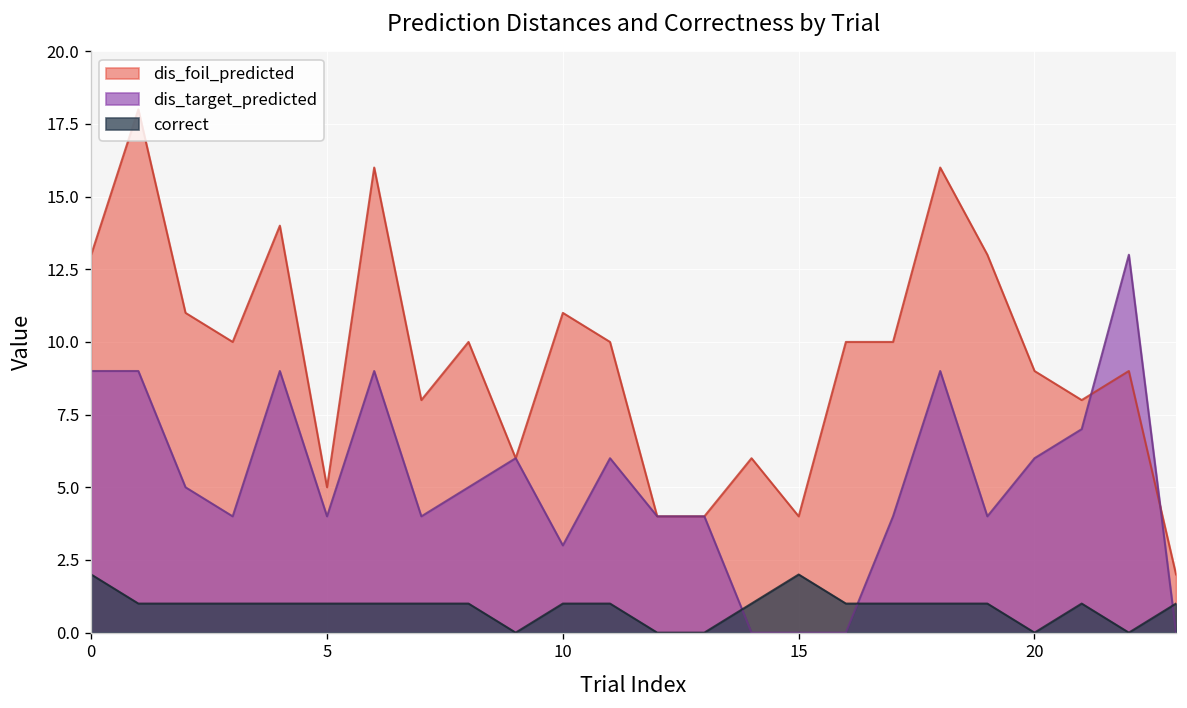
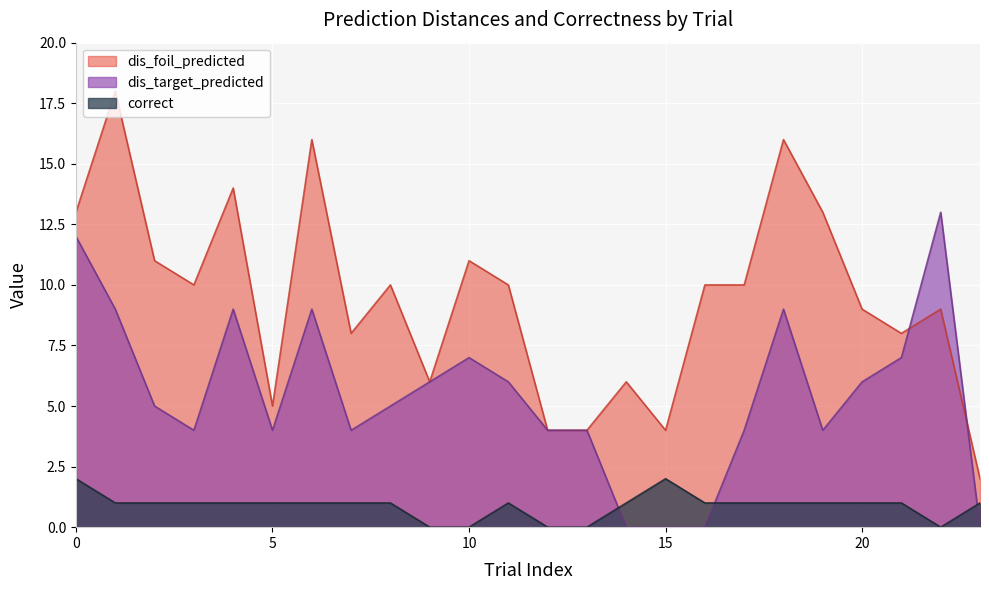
  {
    "dis_foil_predicted": {
      "0": 13,
      "5": 5,
      "10": 11,
      "15": 4,
      "20": 9
    },
    "dis_target_predicted": {
-     "0": 9,
+     "0": 12,
      "5": 4,
-     "10": 3,
+     "10": 7,
      "15": 0,
      "20": 6
    },
    "correct": {
      "0": 2,
      "5": 1,
-     "10": 1,
+     "10": 0,
      "15": 2,
-     "20": 0
+     "20": 1
    }
  }
